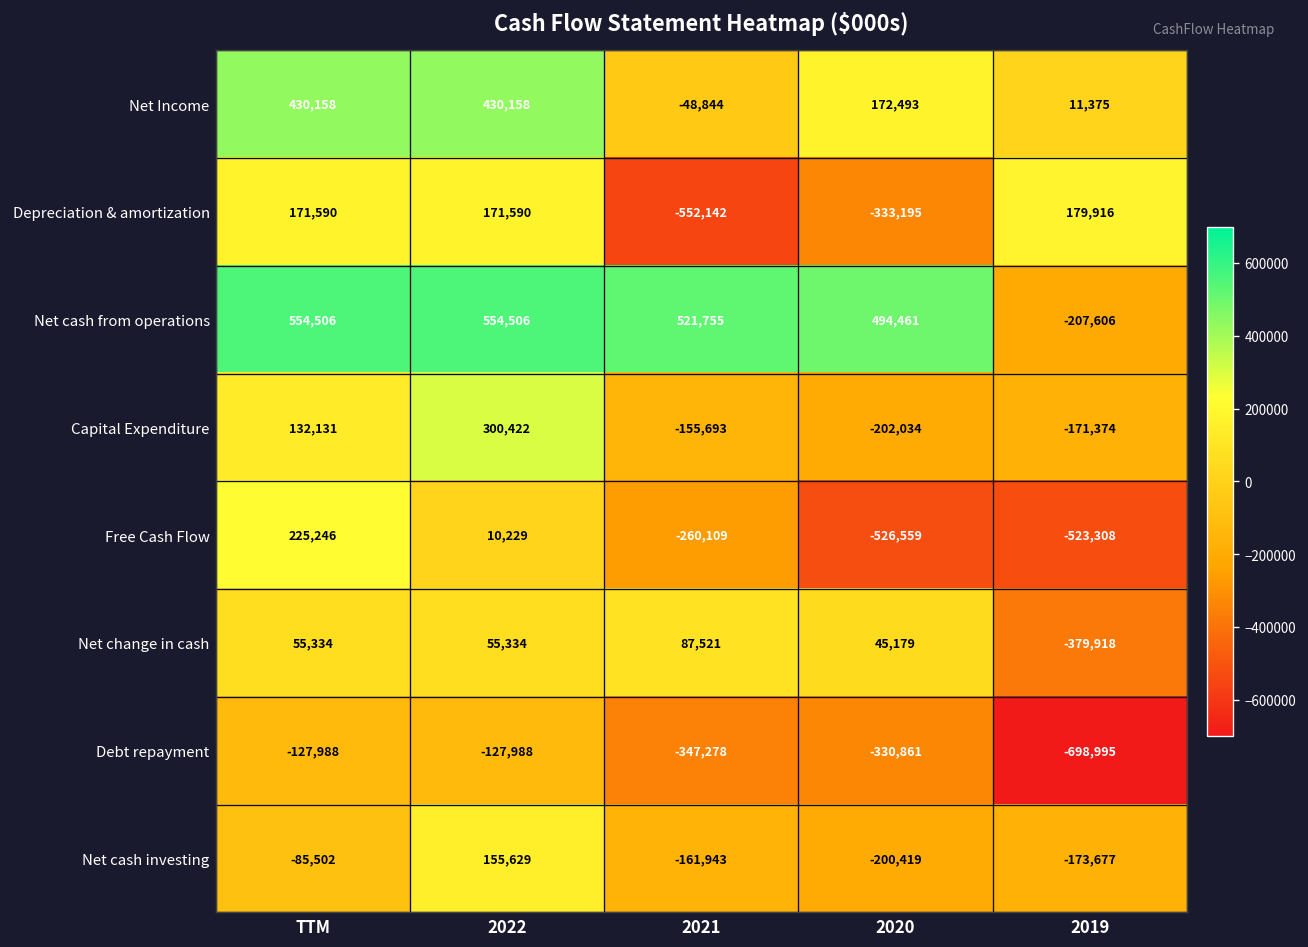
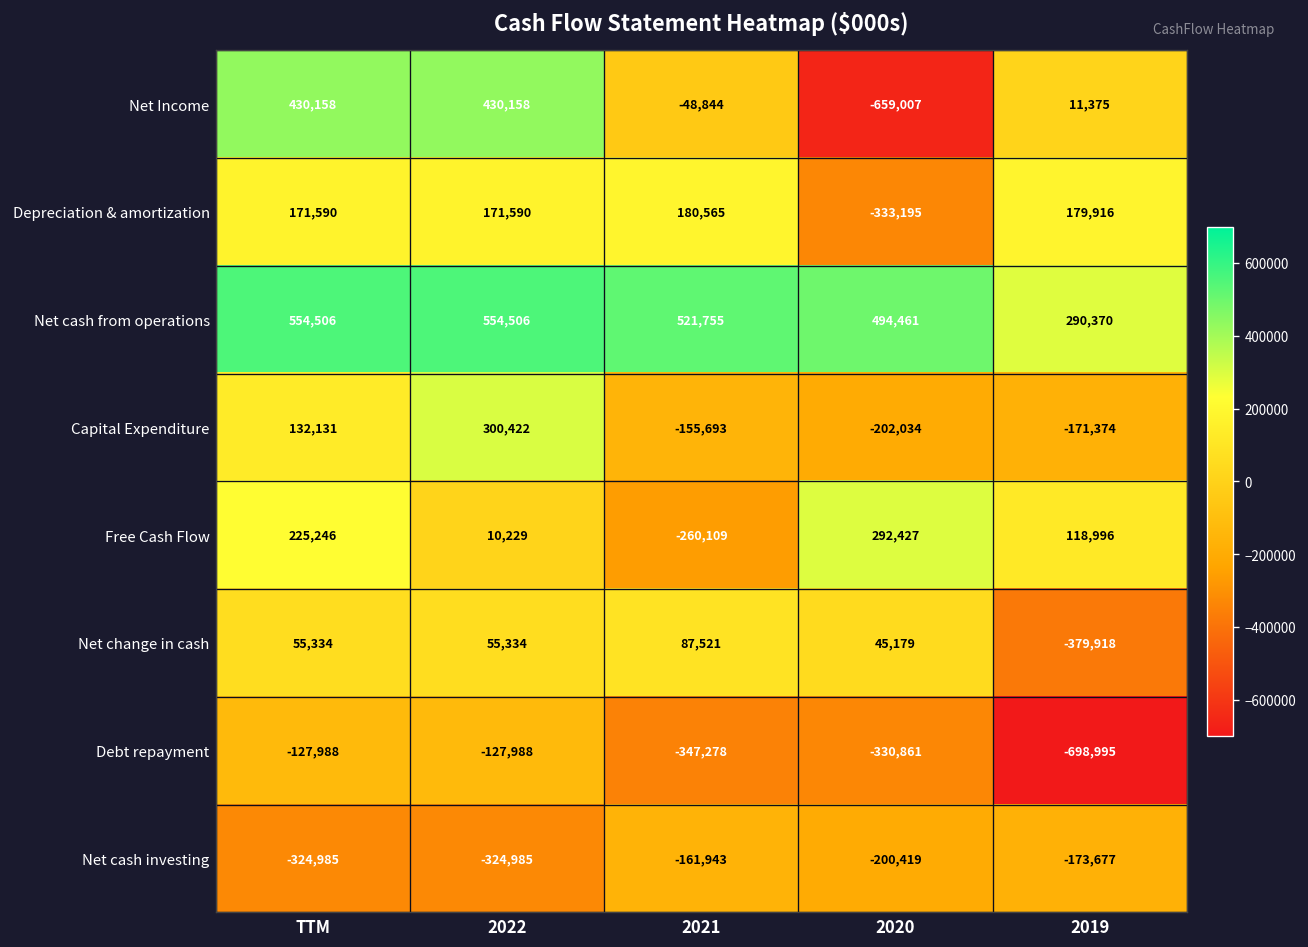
  {
    "Net Income": {
      "TTM": "430,158",
      "2022": "430,158",
      "2021": "-48,844",
-     "2020": "172,493",
+     "2020": "-659,007",
      "2019": "11,375"
    },
    "Depreciation & amortization": {
      "TTM": "171,590",
      "2022": "171,590",
-     "2021": "-552,142",
+     "2021": "180,565",
      "2020": "-333,195",
      "2019": "179,916"
    },
    "Net cash from operations": {
      "TTM": "554,506",
      "2022": "554,506",
      "2021": "521,755",
      "2020": "494,461",
-     "2019": "-207,606"
+     "2019": "290,370"
    },
    "Capital Expenditure": {
      "TTM": "132,131",
      "2022": "300,422",
      "2021": "-155,693",
      "2020": "-202,034",
      "2019": "-171,374"
    },
    "Free Cash Flow": {
      "TTM": "225,246",
      "2022": "10,229",
      "2021": "-260,109",
-     "2020": "-526,559",
-     "2019": "-523,308"
+     "2020": "292,427",
+     "2019": "118,996"
    },
    "Net change in cash": {
      "TTM": "55,334",
      "2022": "55,334",
      "2021": "87,521",
      "2020": "45,179",
      "2019": "-379,918"
    },
    "Debt repayment": {
      "TTM": "-127,988",
      "2022": "-127,988",
      "2021": "-347,278",
      "2020": "-330,861",
      "2019": "-698,995"
    },
    "Net cash investing": {
-     "TTM": "-85,502",
-     "2022": "155,629",
+     "TTM": "-324,985",
+     "2022": "-324,985",
      "2021": "-161,943",
      "2020": "-200,419",
      "2019": "-173,677"
    }
  }
